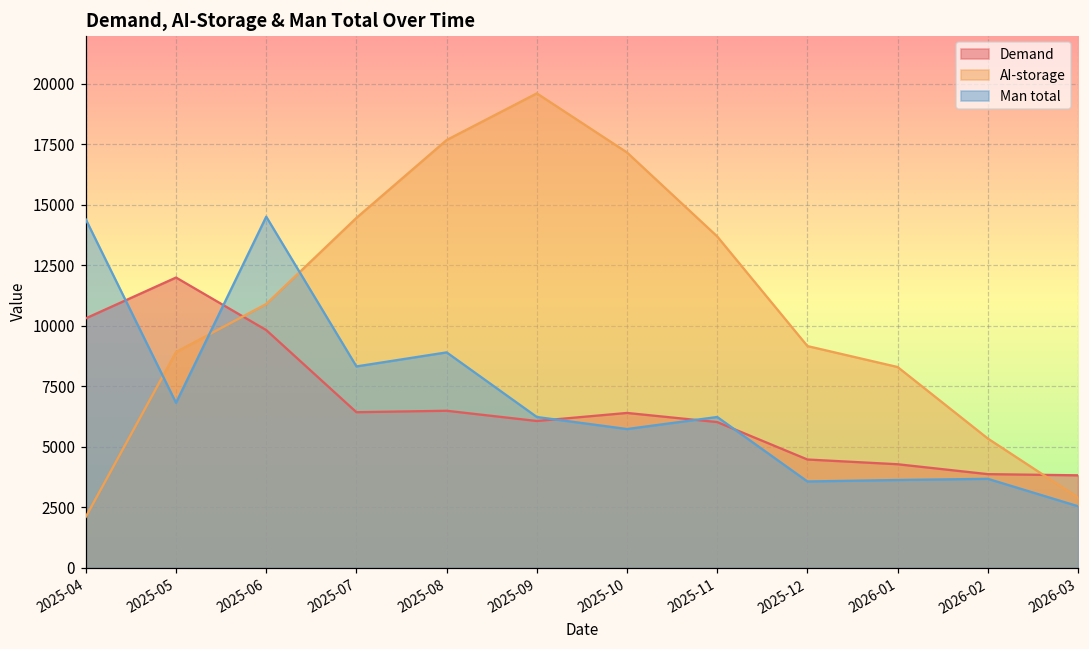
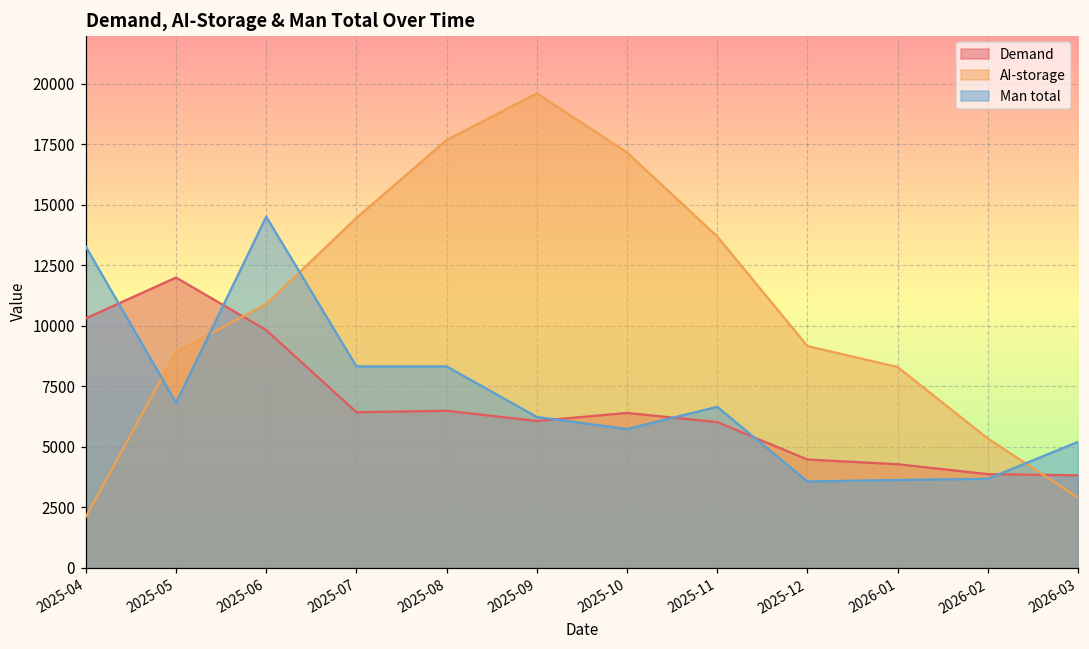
  {
    "Man total": {
-     "2025-04": 14400,
+     "2025-04": 13300,
      "2025-05": 6800,
      "2025-06": 14500,
      "2025-07": 8300,
-     "2025-08": 8900,
+     "2025-08": 8300,
      "2025-09": 6200,
      "2025-10": 5700,
-     "2025-11": 6200,
+     "2025-11": 6700,
      "2025-12": 3600,
      "2026-01": 3600,
      "2026-02": 3700,
-     "2026-03": 2500
+     "2026-03": 5200
    }
  }
